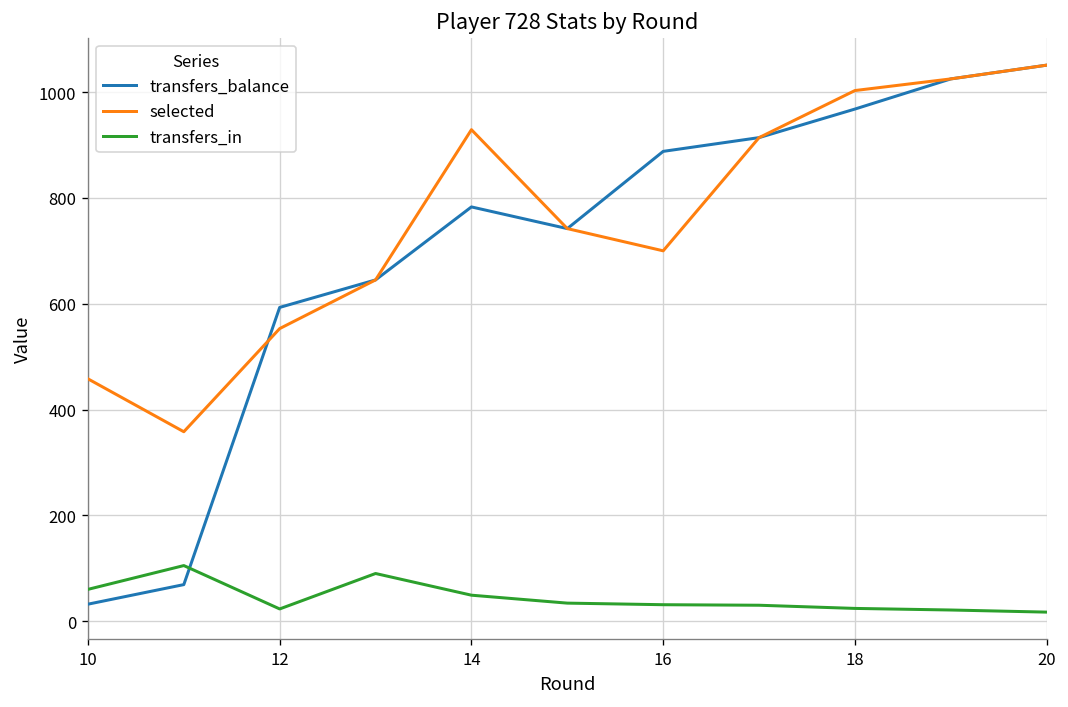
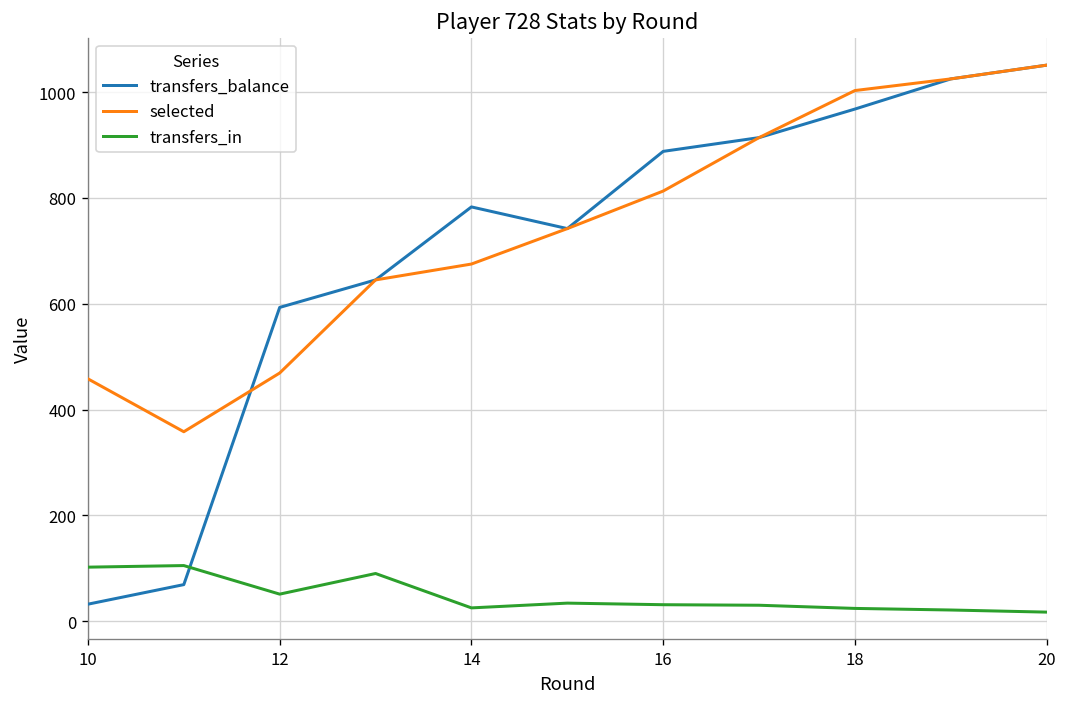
  {
    "transfers_balance": {
      "10": 30,
      "12": 590,
      "14": 780,
      "16": 890,
      "18": 970
    },
    "selected": {
      "10": 460,
-     "12": 550,
-     "14": 930,
-     "16": 700,
+     "12": 470,
+     "14": 680,
+     "16": 810,
      "18": 1000
    },
    "transfers_in": {
-     "10": 60,
-     "12": 20,
-     "14": 50,
+     "10": 100,
+     "12": 50,
+     "14": 30,
      "16": 30,
      "18": 20,
      "20": 20
    }
  }
